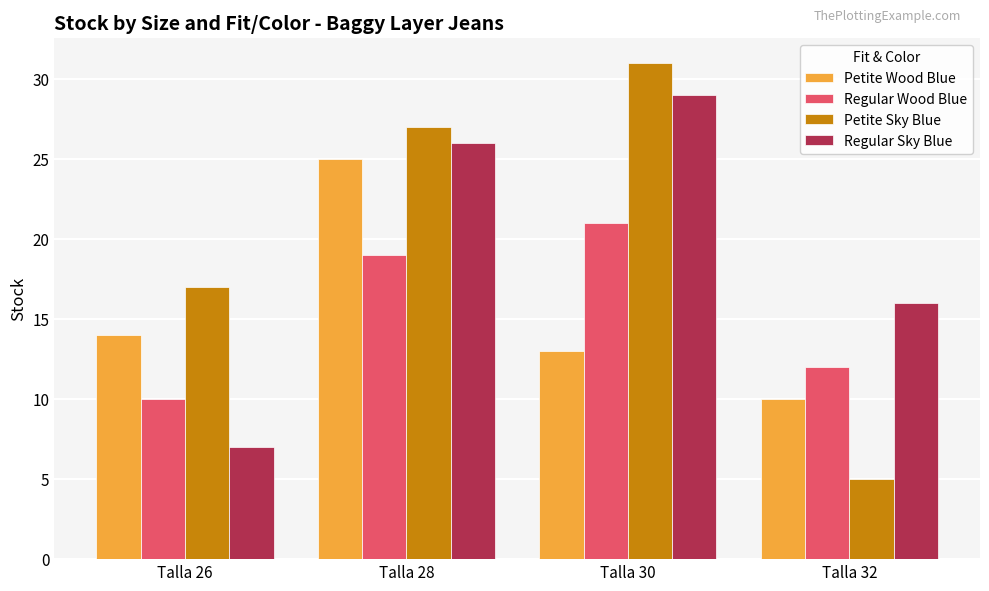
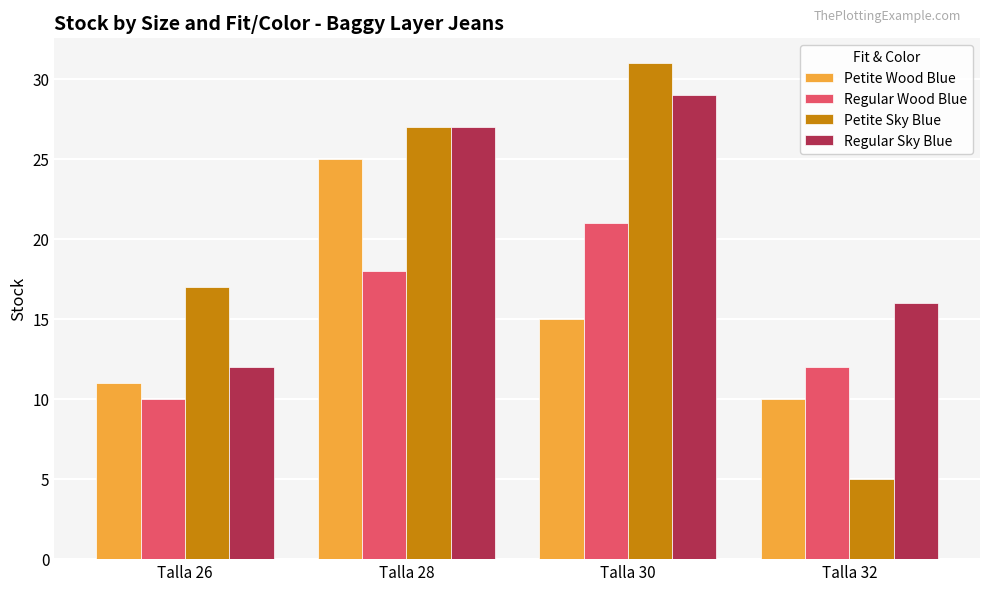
  {
    "Petite Wood Blue": {
-     "Talla 26": 14,
+     "Talla 26": 11,
      "Talla 28": 25,
-     "Talla 30": 13,
+     "Talla 30": 15,
      "Talla 32": 10
    },
    "Regular Wood Blue": {
      "Talla 26": 10,
-     "Talla 28": 19,
+     "Talla 28": 18,
      "Talla 30": 21,
      "Talla 32": 12
    },
    "Petite Sky Blue": {
      "Talla 26": 17,
      "Talla 28": 27,
      "Talla 30": 31,
      "Talla 32": 5
    },
    "Regular Sky Blue": {
-     "Talla 26": 7,
-     "Talla 28": 26,
+     "Talla 26": 12,
+     "Talla 28": 27,
      "Talla 30": 29,
      "Talla 32": 16
    }
  }
